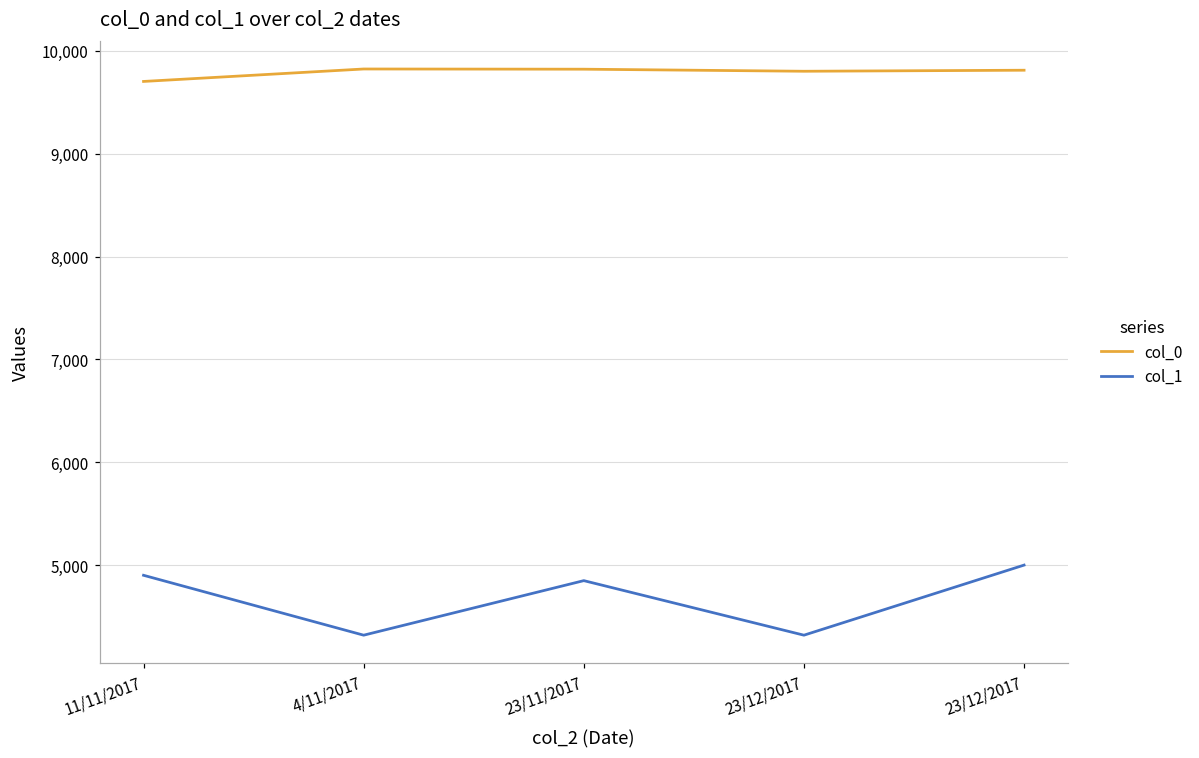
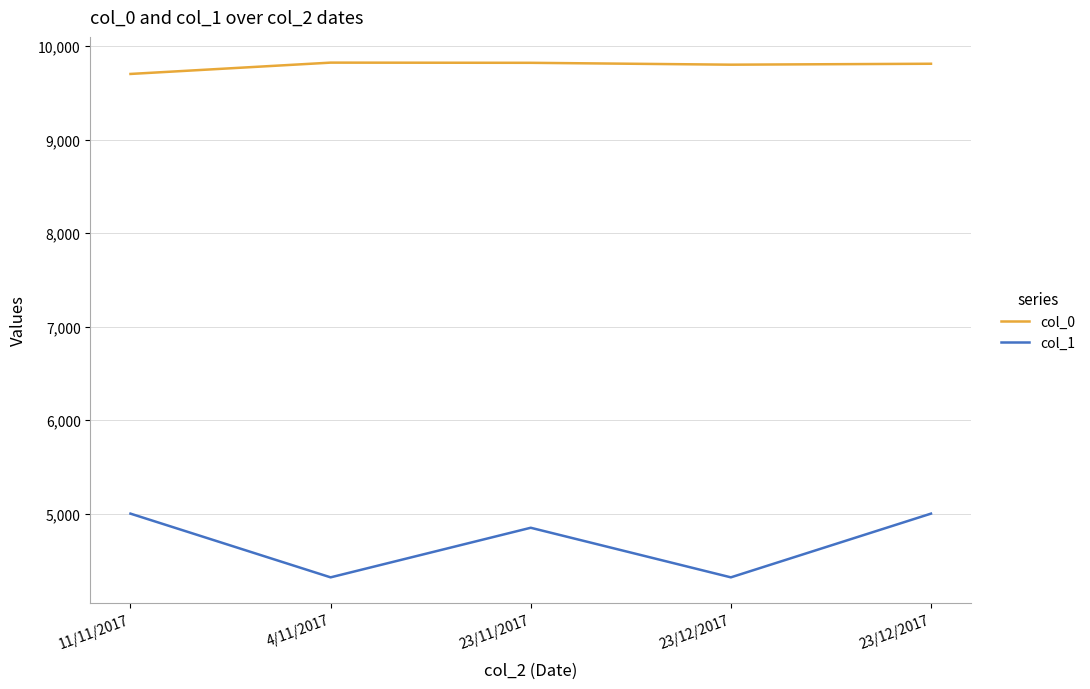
  {
    "col_0": {
      "11/11/2017": "9,700",
      "4/11/2017": "9,800",
      "23/11/2017": "9,800"
    },
    "col_1": {
-     "11/11/2017": "4,900",
+     "11/11/2017": "5,000",
      "4/11/2017": "4,300",
      "23/11/2017": "4,900"
    }
  }
